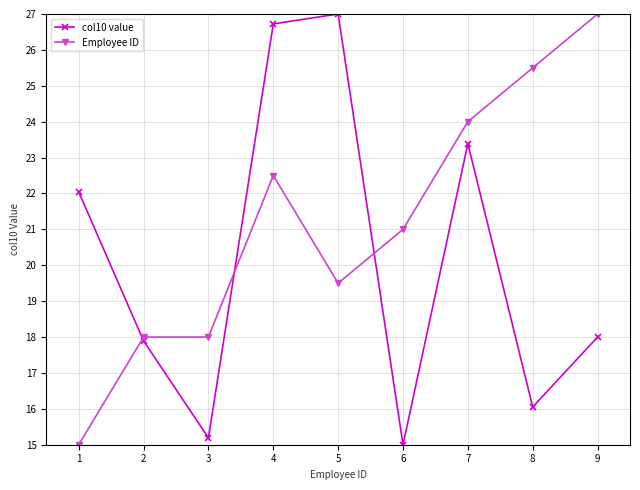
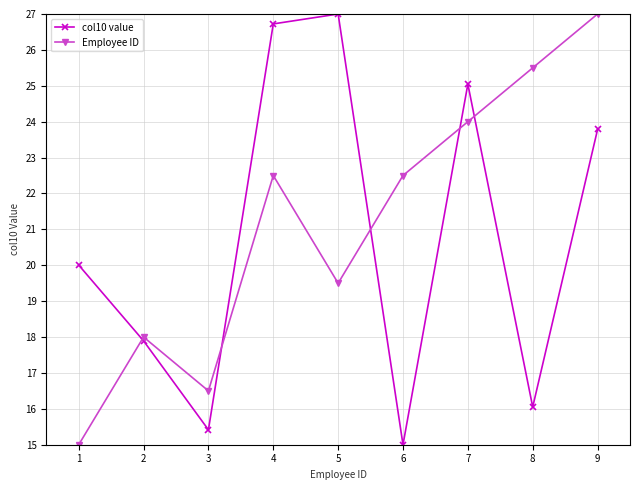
  {
    "col10 value": {
-     "1": 22.0,
+     "1": 20.0,
      "2": 17.9,
-     "3": 15.2,
+     "3": 15.4,
      "4": 26.7,
      "5": 27.0,
      "6": 15.0,
-     "7": 23.4,
+     "7": 25.0,
      "8": 16.1,
-     "9": 18.0
+     "9": 23.8
    },
    "Employee ID": {
      "1": 15.0,
      "2": 18.0,
-     "3": 18.0,
+     "3": 16.5,
      "4": 22.5,
      "5": 19.5,
-     "6": 21.0,
+     "6": 22.5,
      "7": 24.0,
      "8": 25.5,
      "9": 27.0
    }
  }
